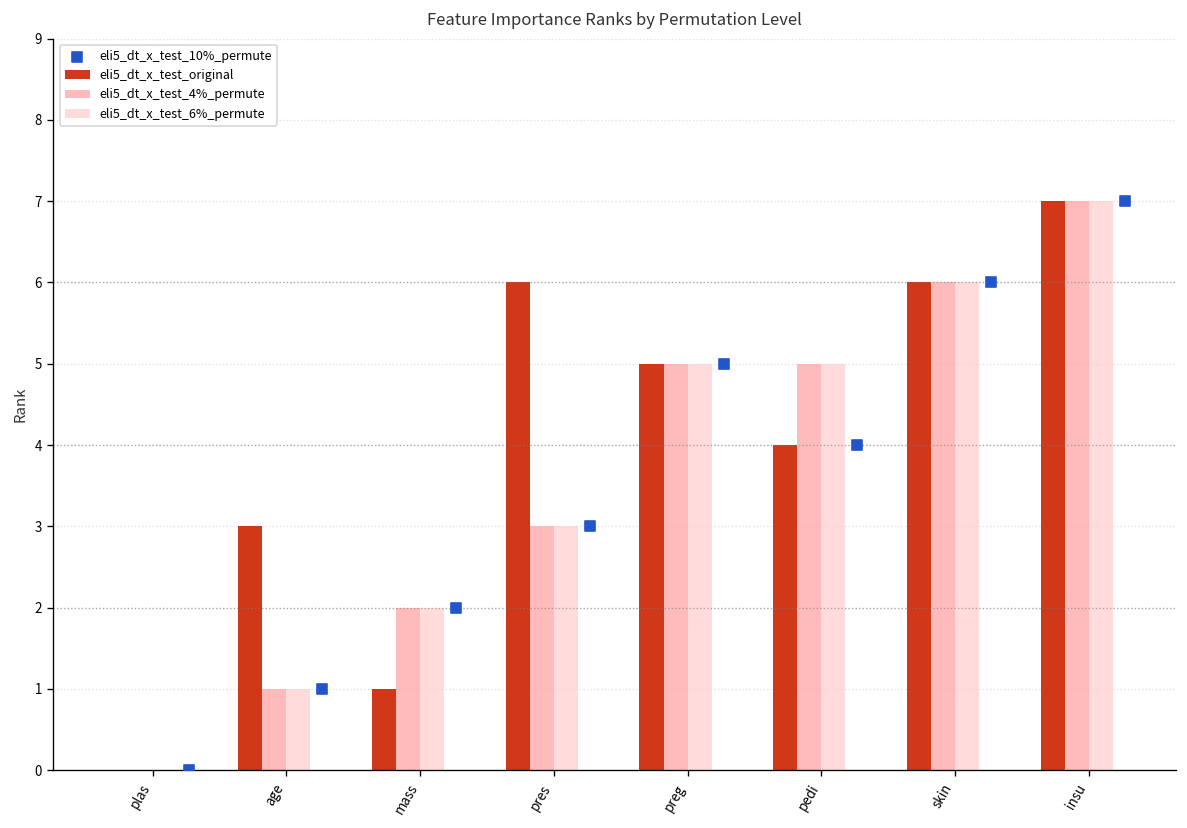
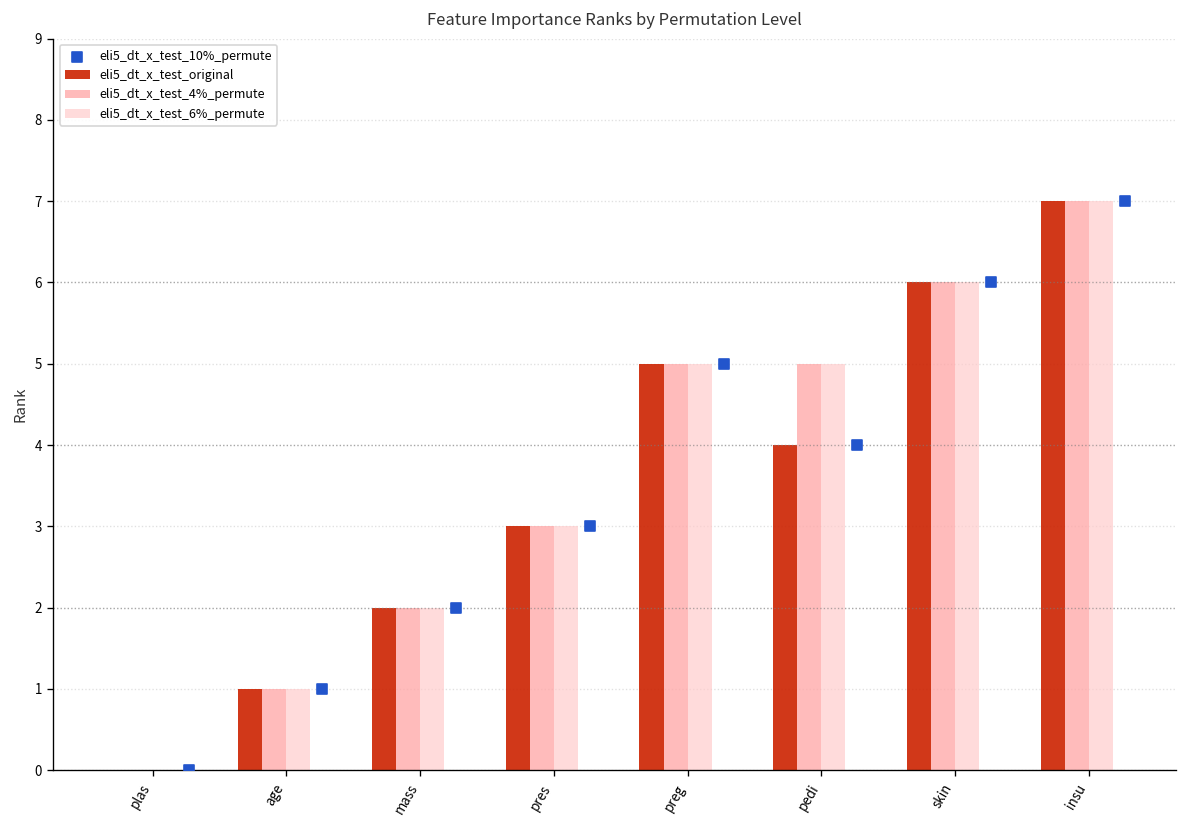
  {
    "eli5_dt_x_test_original": {
      "plas": 0,
-     "age": 3,
-     "mass": 1,
-     "pres": 6,
+     "age": 1,
+     "mass": 2,
+     "pres": 3,
      "preg": 5,
      "pedi": 4,
      "skin": 6,
      "insu": 7
    }
  }
